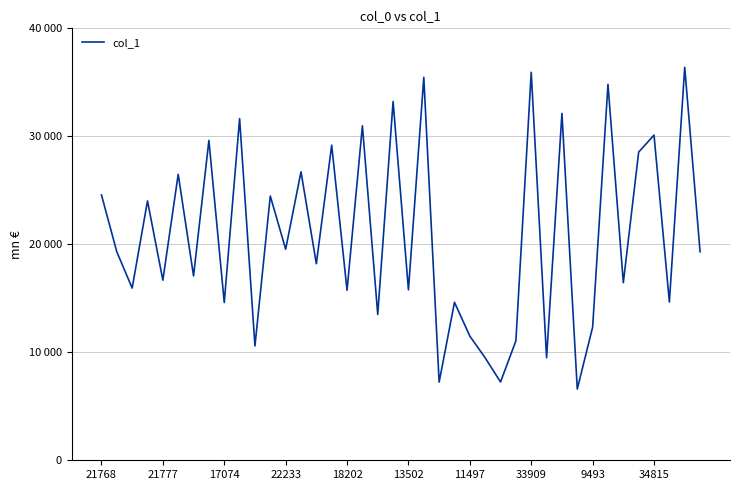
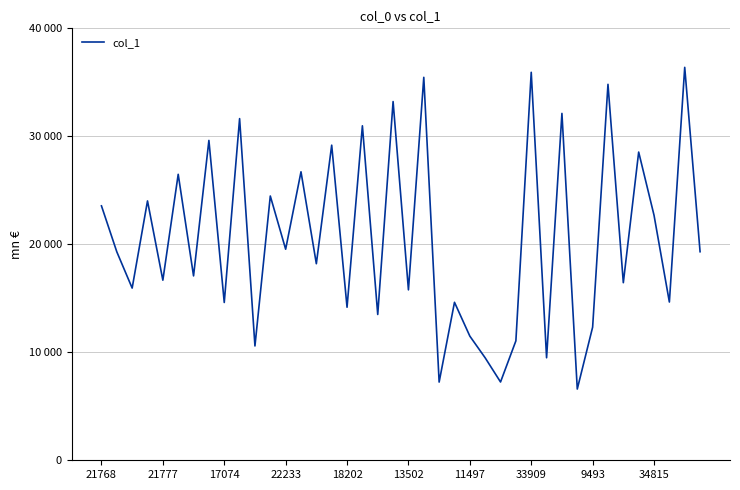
  {
-   "21768": 24600,
+   "21768": 23600,
    "21777": 16700,
    "17074": 14600,
    "22233": 19500,
-   "18202": 15700,
+   "18202": 14200,
    "13502": 15800,
    "11497": 11500,
    "33909": 35900,
    "9493": 12300,
-   "34815": 30100
+   "34815": 22700
  }
